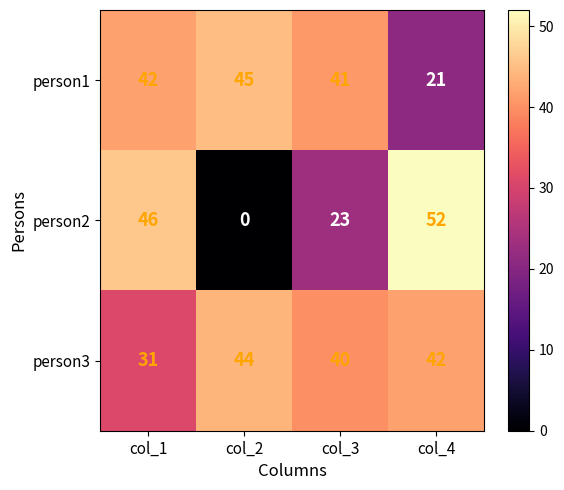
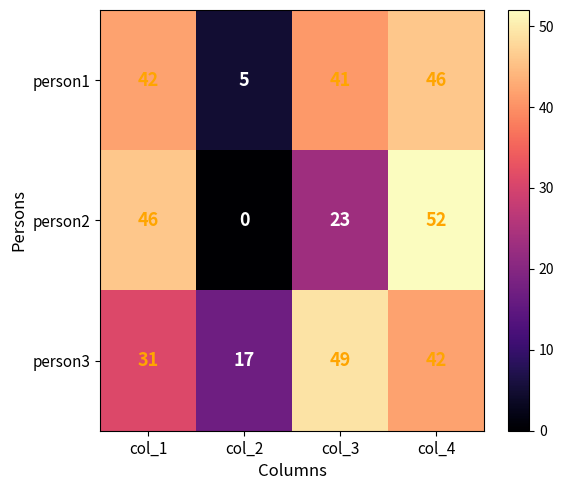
  {
    "person1": {
      "col_1": 42,
-     "col_2": 45,
+     "col_2": 5,
      "col_3": 41,
-     "col_4": 21
+     "col_4": 46
    },
    "person2": {
      "col_1": 46,
      "col_2": 0,
      "col_3": 23,
      "col_4": 52
    },
    "person3": {
      "col_1": 31,
-     "col_2": 44,
-     "col_3": 40,
+     "col_2": 17,
+     "col_3": 49,
      "col_4": 42
    }
  }
